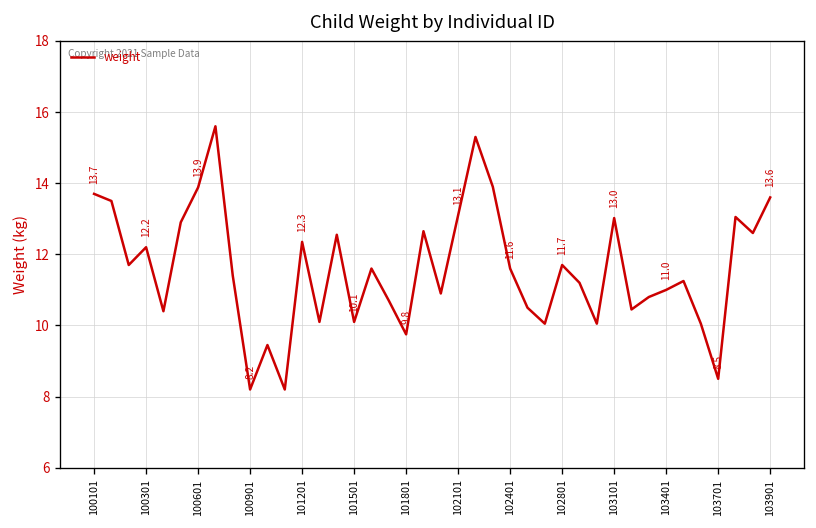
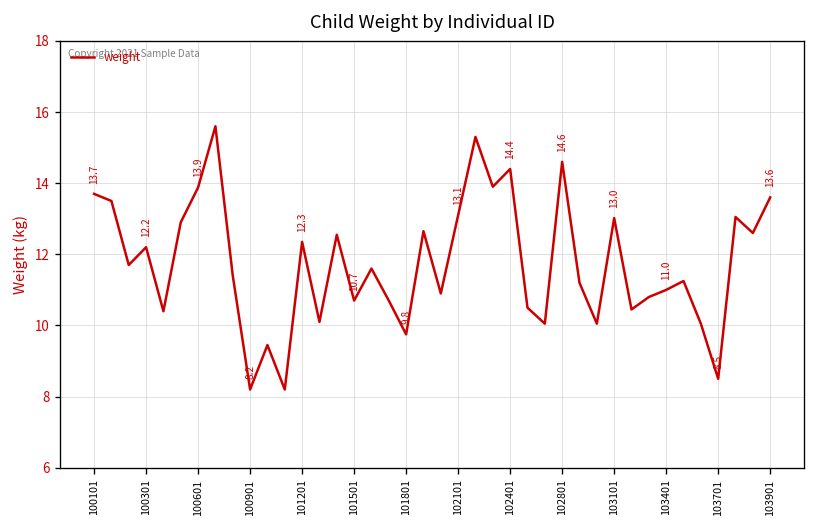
  {
    "100101": 13.7,
    "100301": 12.2,
    "100601": 13.9,
    "100901": 8.2,
    "101201": 12.3,
-   "101501": 10.1,
+   "101501": 10.7,
    "101801": 9.8,
    "102101": 13.1,
-   "102401": 11.6,
-   "102801": 11.7,
+   "102401": 14.4,
+   "102801": 14.6,
    "103101": 13.0,
    "103401": 11.0,
    "103701": 8.5,
    "103901": 13.6
  }
